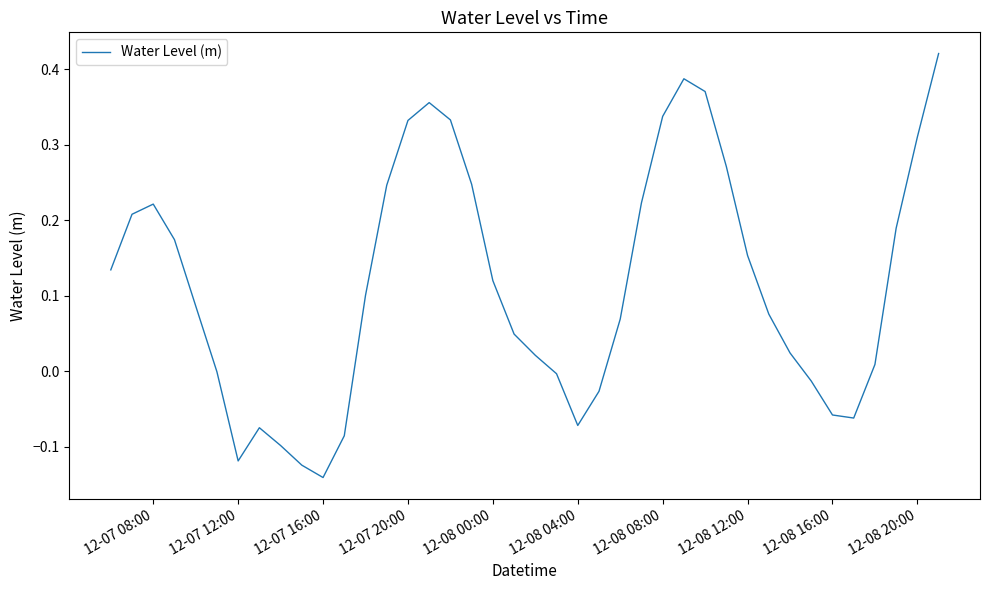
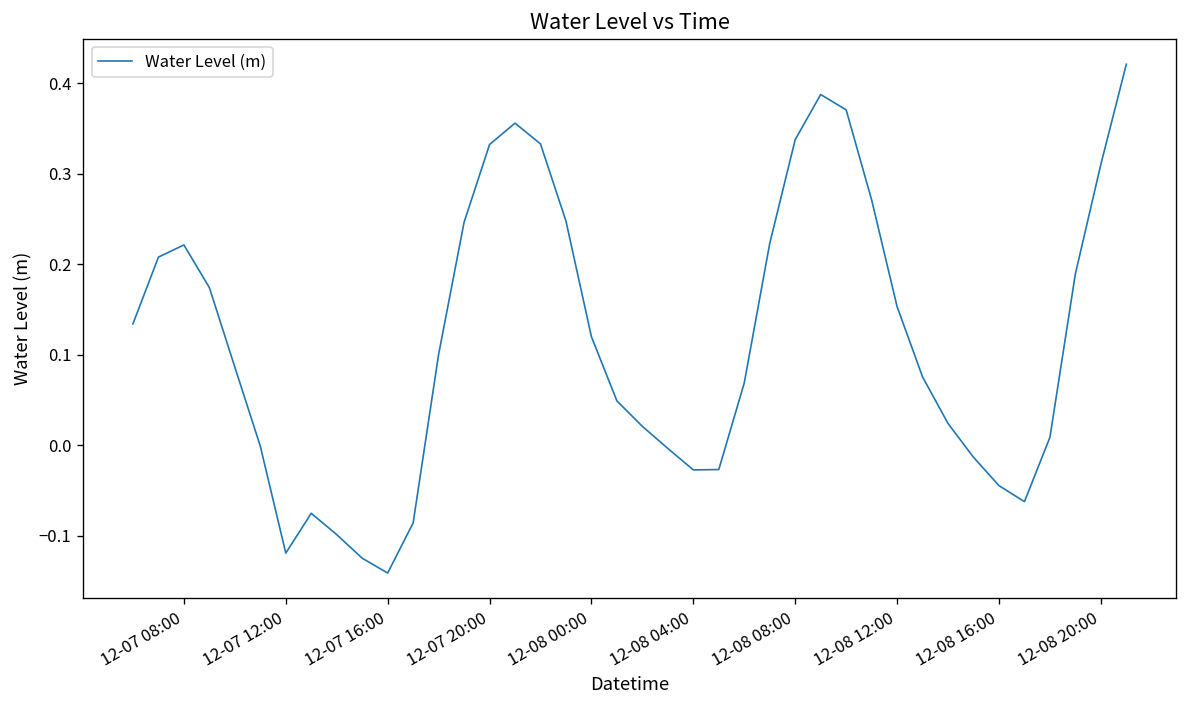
  {
    "12-07 08:00": 0.22,
    "12-07 12:00": -0.12,
    "12-07 16:00": -0.14,
    "12-07 20:00": 0.33,
    "12-08 00:00": 0.12,
-   "12-08 04:00": -0.07,
+   "12-08 04:00": -0.03,
    "12-08 08:00": 0.34,
    "12-08 12:00": 0.15,
-   "12-08 16:00": -0.06,
+   "12-08 16:00": -0.04,
    "12-08 20:00": 0.31
  }
